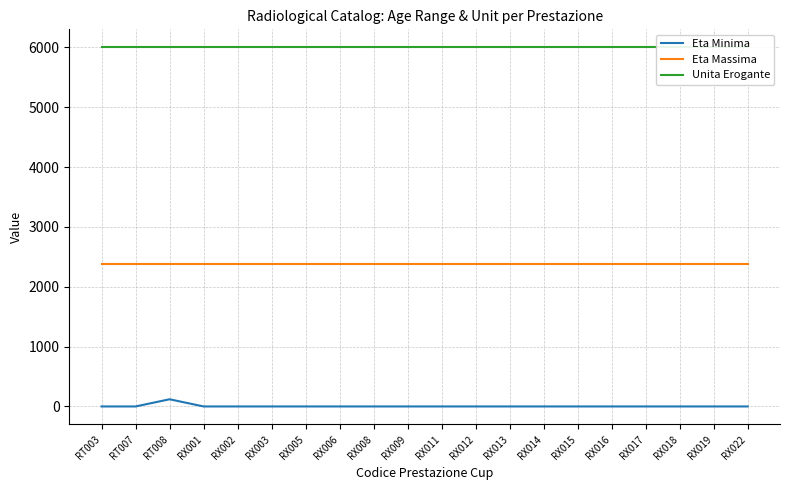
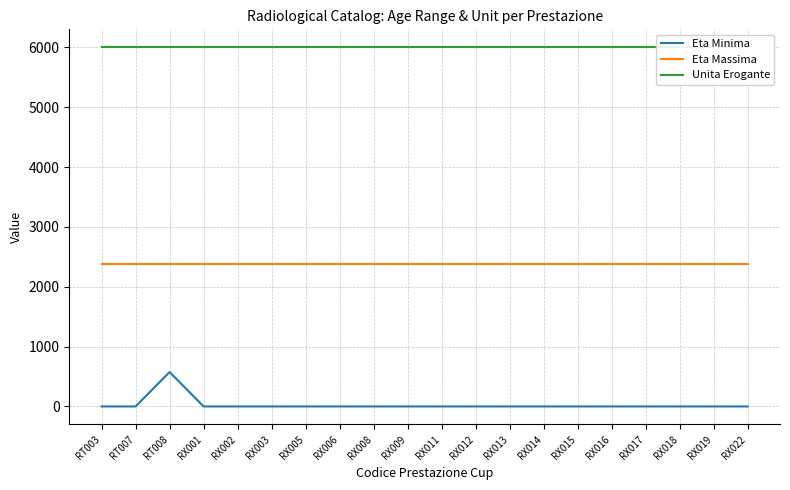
  {
    "Eta Minima": {
      "RT003": 0,
      "RT007": 0,
-     "RT008": 100,
+     "RT008": 600,
      "RX001": 0,
      "RX002": 0,
      "RX003": 0,
      "RX005": 0,
      "RX006": 0,
      "RX008": 0,
      "RX009": 0,
      "RX011": 0,
      "RX012": 0,
      "RX013": 0,
      "RX014": 0,
      "RX015": 0,
      "RX016": 0,
      "RX017": 0,
      "RX018": 0,
      "RX019": 0,
      "RX022": 0
    },
    "Eta Massima": {
      "RT003": 2400,
      "RT007": 2400,
      "RT008": 2400,
      "RX001": 2400,
      "RX002": 2400,
      "RX003": 2400,
      "RX005": 2400,
      "RX006": 2400,
      "RX008": 2400,
      "RX009": 2400,
      "RX011": 2400,
      "RX012": 2400,
      "RX013": 2400,
      "RX014": 2400,
      "RX015": 2400,
      "RX016": 2400,
      "RX017": 2400,
      "RX018": 2400,
      "RX019": 2400,
      "RX022": 2400
    },
    "Unita Erogante": {
      "RT003": 6000,
      "RT007": 6000,
      "RT008": 6000,
      "RX001": 6000,
      "RX002": 6000,
      "RX003": 6000,
      "RX005": 6000,
      "RX006": 6000,
      "RX008": 6000,
      "RX009": 6000,
      "RX011": 6000,
      "RX012": 6000,
      "RX013": 6000,
      "RX014": 6000,
      "RX015": 6000,
      "RX016": 6000,
      "RX017": 6000
    }
  }
